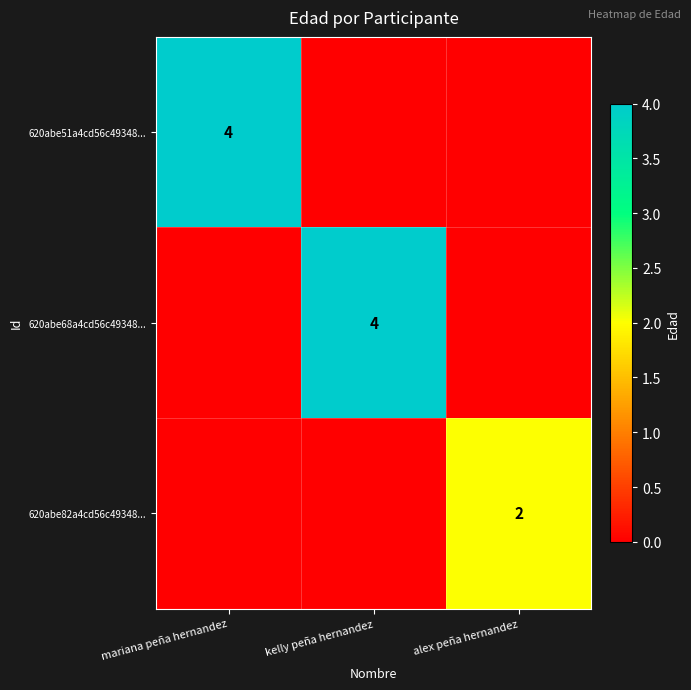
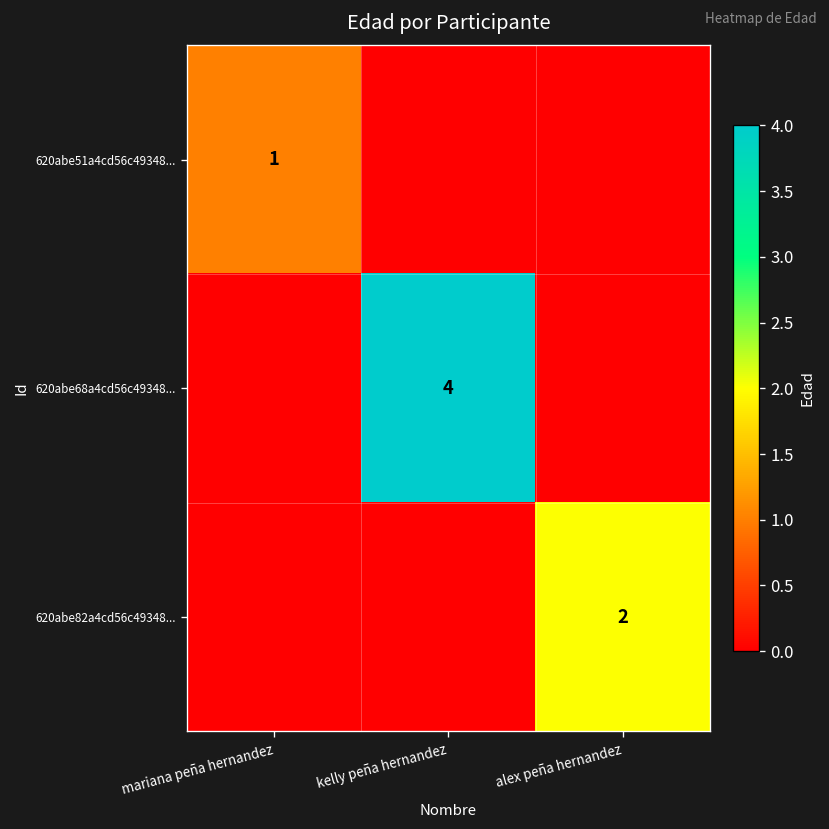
  {
    "620abe51a4cd56c49348...": {
-     "mariana peña hernandez": 4
+     "mariana peña hernandez": 1
    },
    "620abe68a4cd56c49348...": {
      "kelly peña hernandez": 4
    },
    "620abe82a4cd56c49348...": {
      "alex peña hernandez": 2
    }
  }
